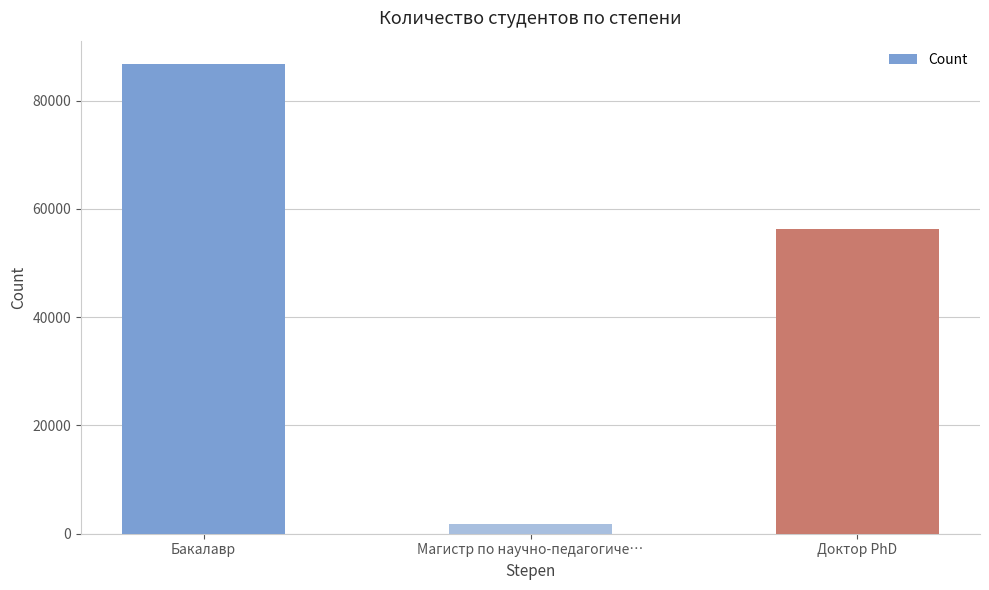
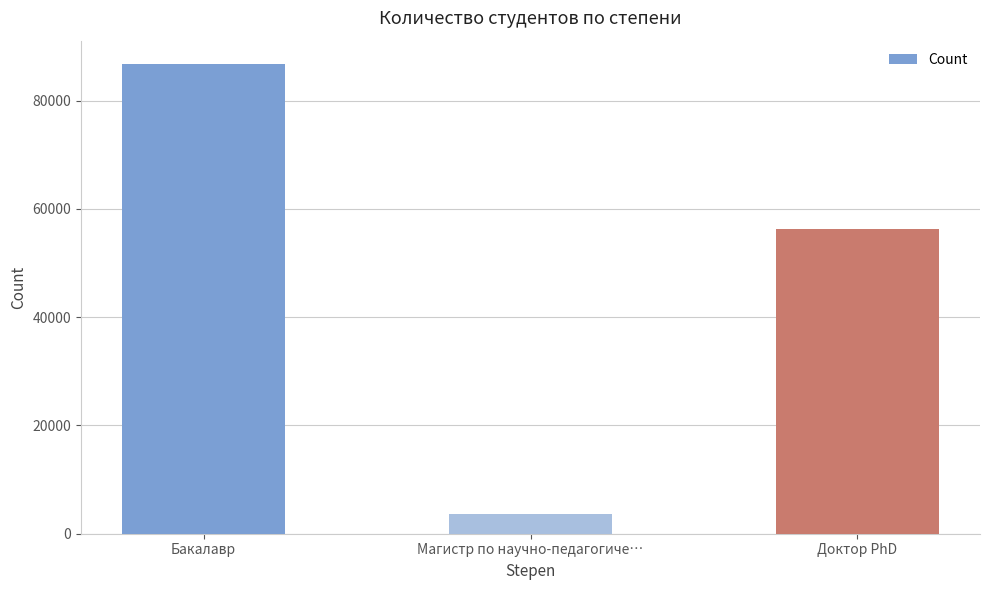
  {
    "Бакалавр": 87000,
-   "Магистр по научно-педагогиче…": 2000,
+   "Магистр по научно-педагогиче…": 4000,
    "Доктор PhD": 56000
  }
